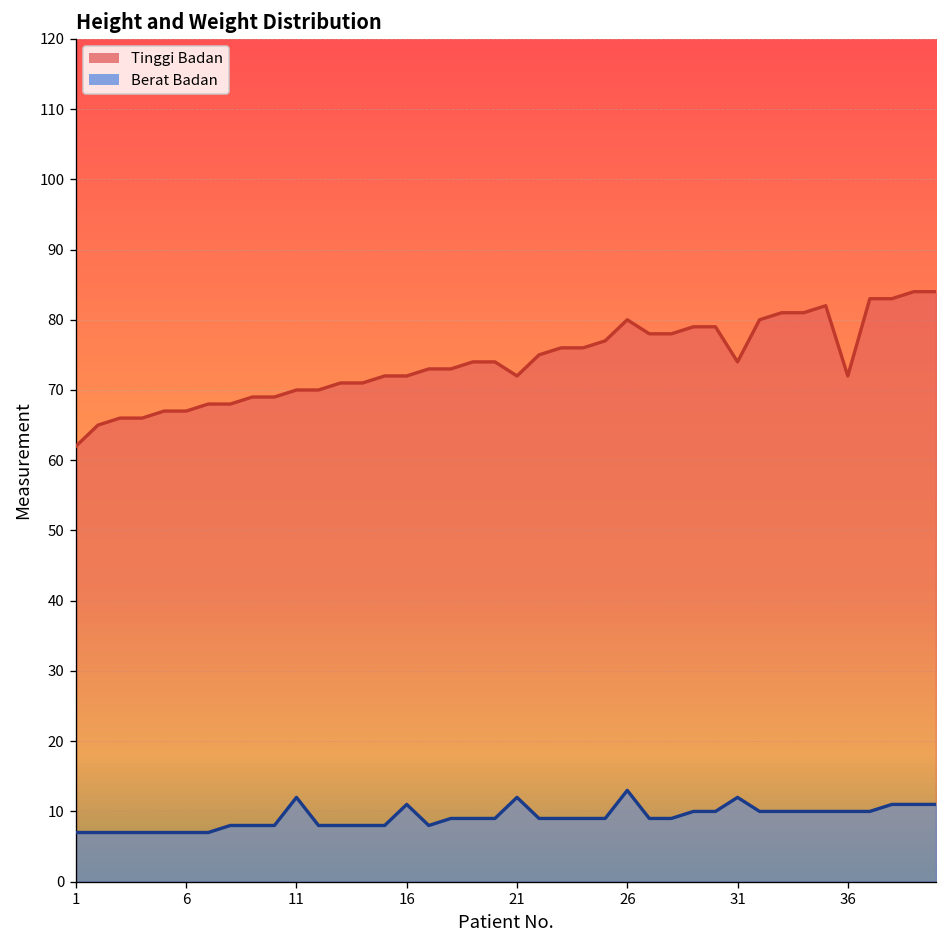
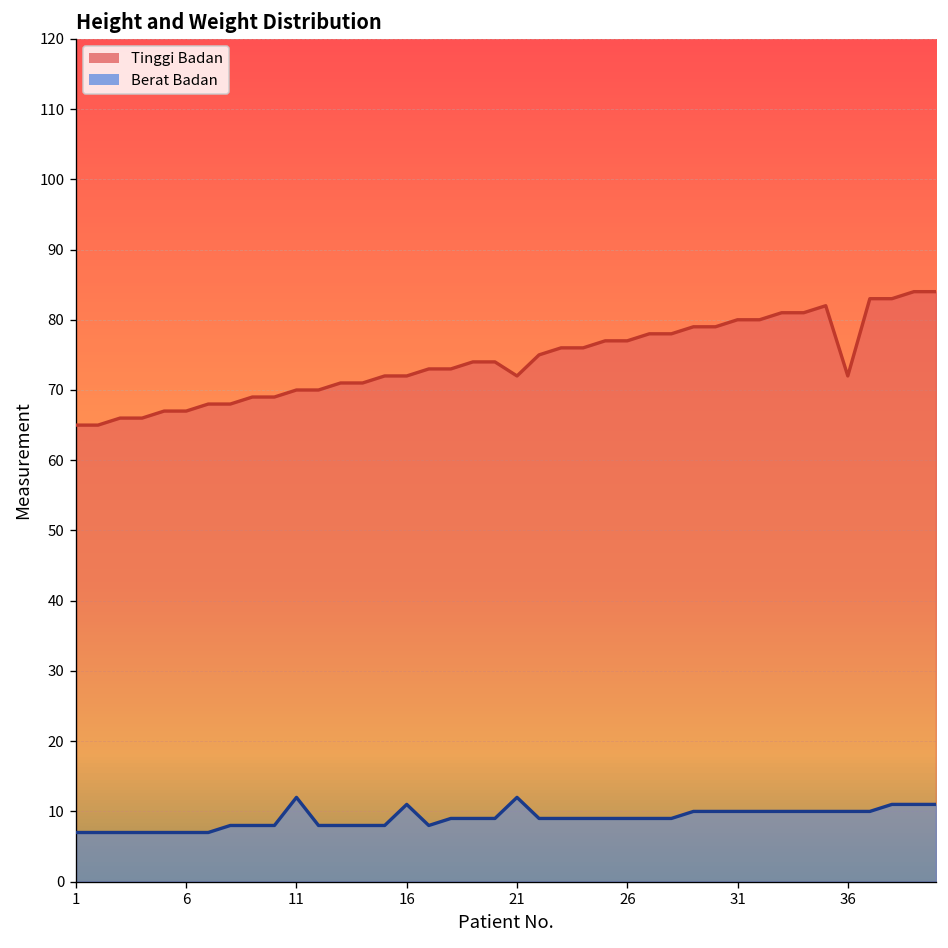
  {
    "Tinggi Badan": {
-     "1": 62,
+     "1": 65,
      "6": 67,
      "11": 70,
      "16": 72,
      "21": 72,
-     "26": 80,
-     "31": 74,
+     "26": 77,
+     "31": 80,
      "36": 72
    },
    "Berat Badan": {
      "1": 7,
      "6": 7,
      "11": 12,
      "16": 11,
      "21": 12,
-     "26": 13,
-     "31": 12,
+     "26": 9,
+     "31": 10,
      "36": 10
    }
  }
